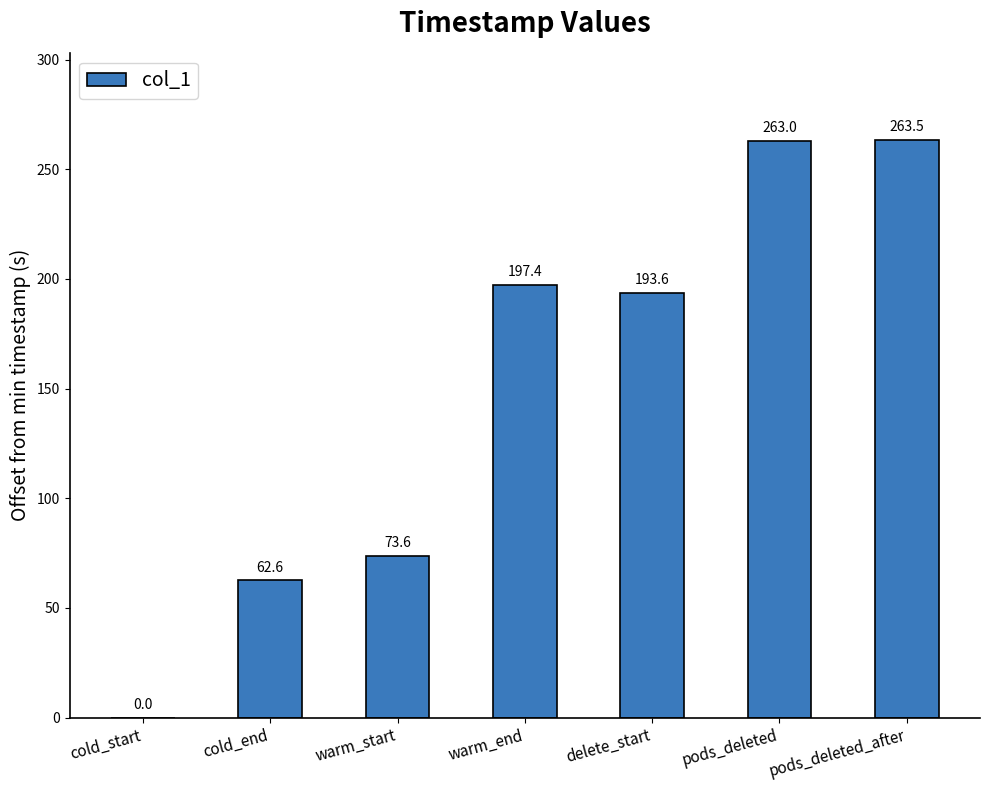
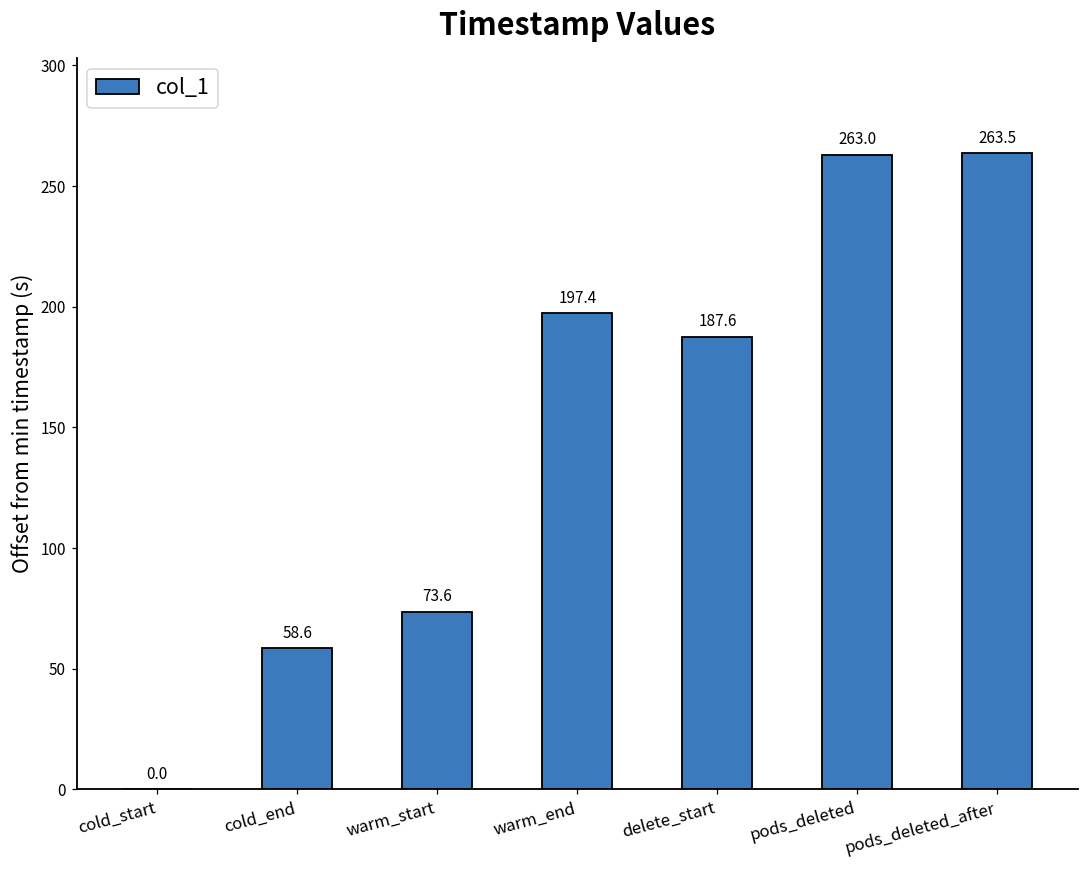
  {
    "cold_start": 0.0,
-   "cold_end": 62.6,
+   "cold_end": 58.6,
    "warm_start": 73.6,
    "warm_end": 197.4,
-   "delete_start": 193.6,
+   "delete_start": 187.6,
    "pods_deleted": 263.0,
    "pods_deleted_after": 263.5
  }
